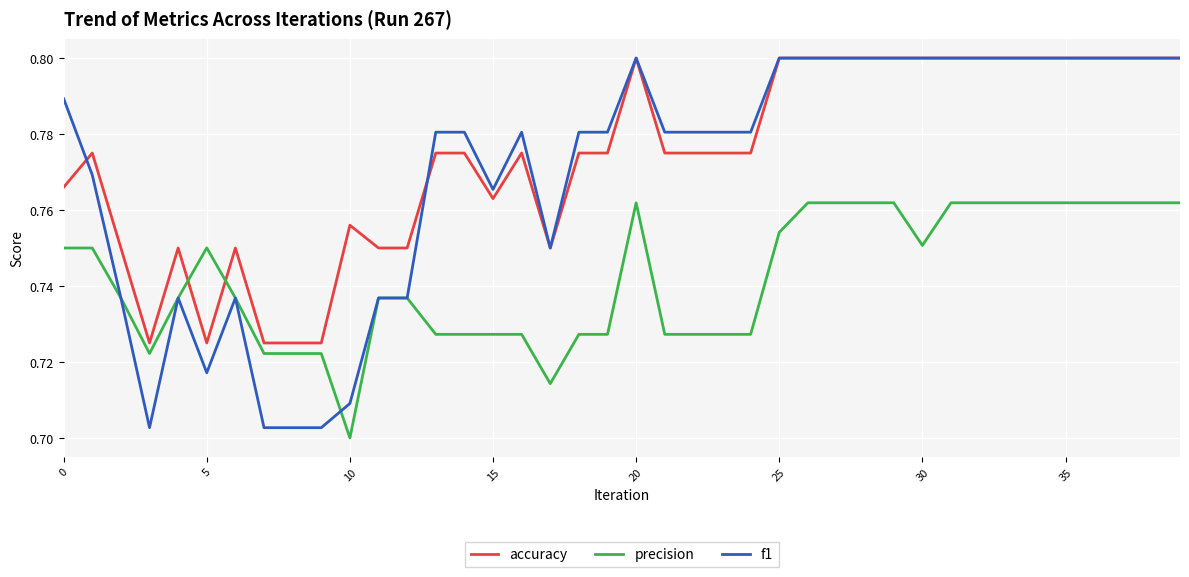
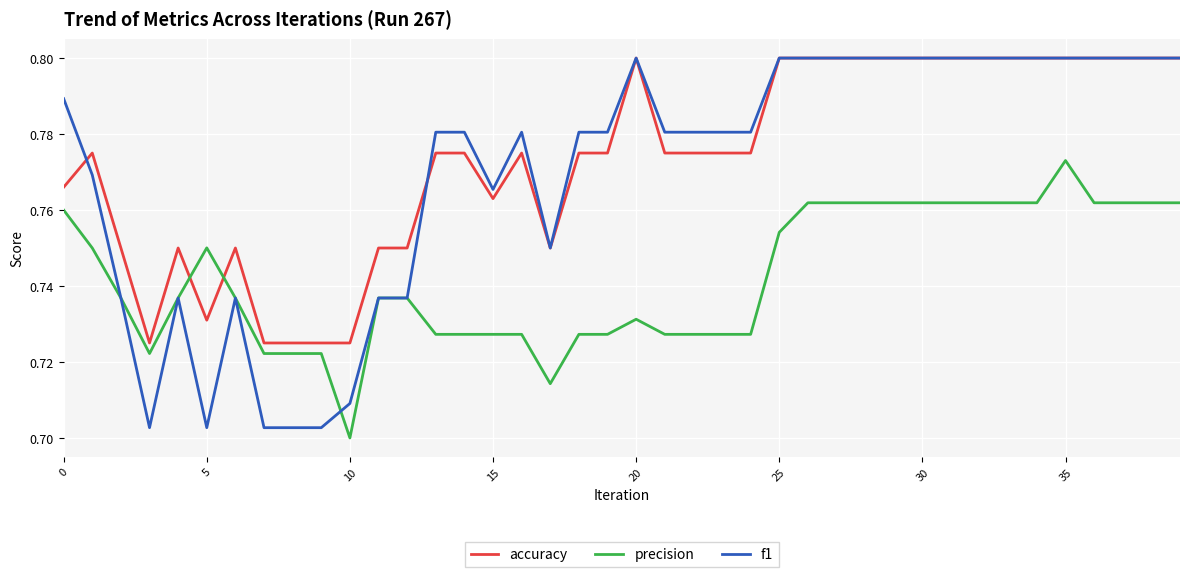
  {
    "accuracy": {
      "0": 0.766,
-     "5": 0.725,
-     "10": 0.756,
+     "5": 0.731,
+     "10": 0.725,
      "15": 0.763
    },
    "precision": {
-     "0": 0.75,
+     "0": 0.76,
      "5": 0.750,
      "10": 0.700,
      "15": 0.727,
-     "20": 0.762,
+     "20": 0.731,
      "25": 0.754,
-     "30": 0.751,
-     "35": 0.762
+     "30": 0.762,
+     "35": 0.773
    },
    "f1": {
      "0": 0.789,
-     "5": 0.717,
+     "5": 0.703,
      "10": 0.709,
      "15": 0.765
    }
  }
